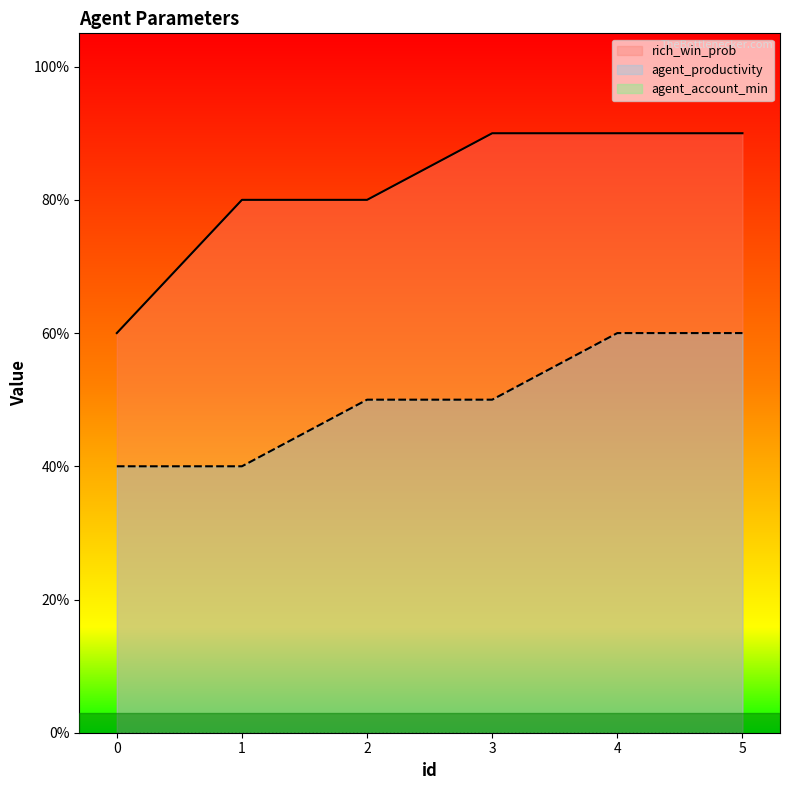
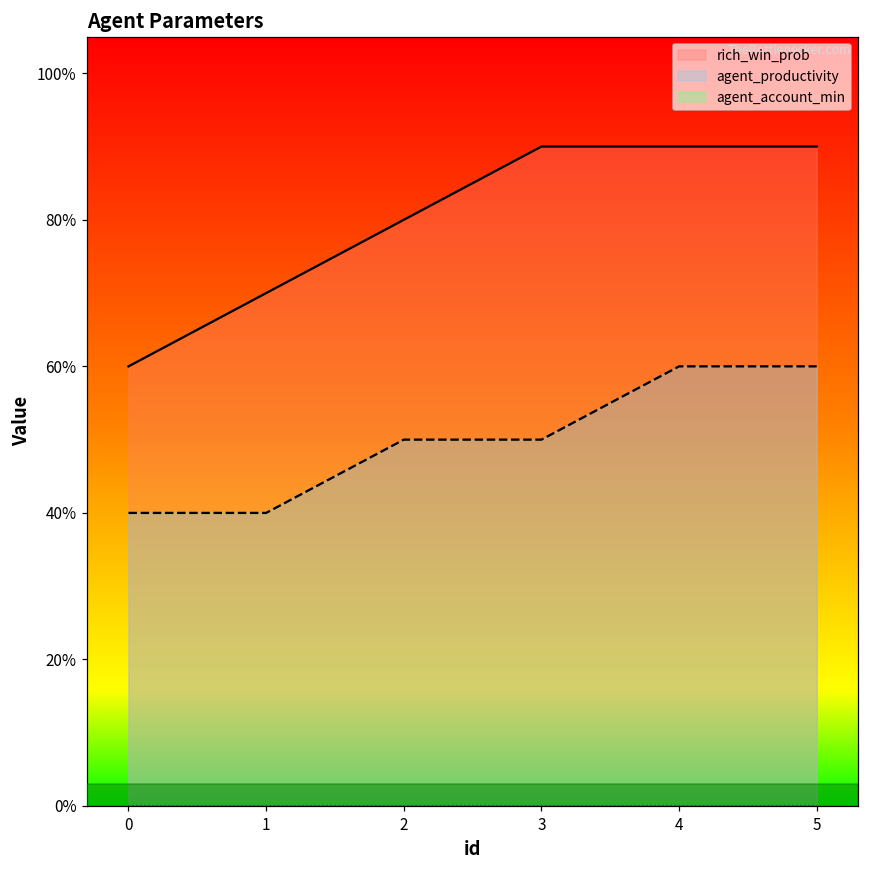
  {
    "rich_win_prob": {
      "0": "60%",
-     "1": "80%",
+     "1": "70%",
      "2": "80%",
      "3": "90%",
      "4": "90%",
      "5": "90%"
    },
    "agent_productivity": {
      "0": "40%",
      "1": "40%",
      "2": "50%",
      "3": "50%",
      "4": "60%",
      "5": "60%"
    }
  }
